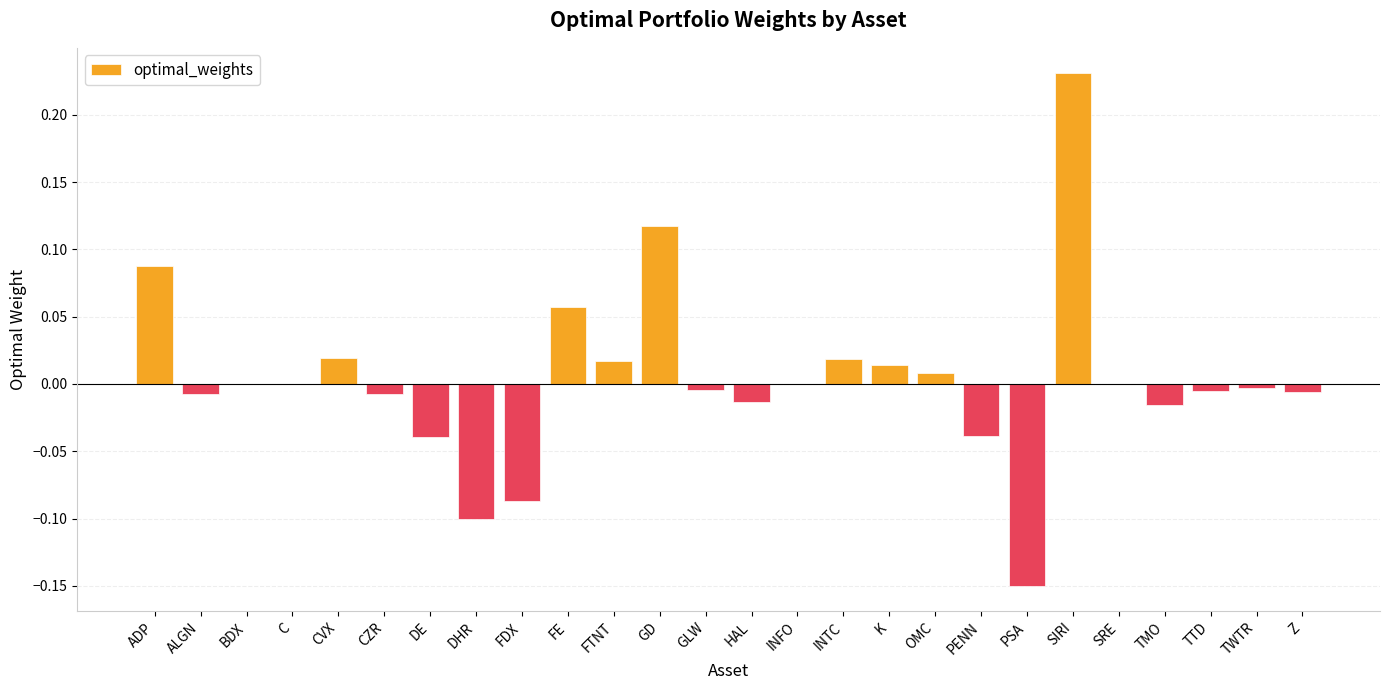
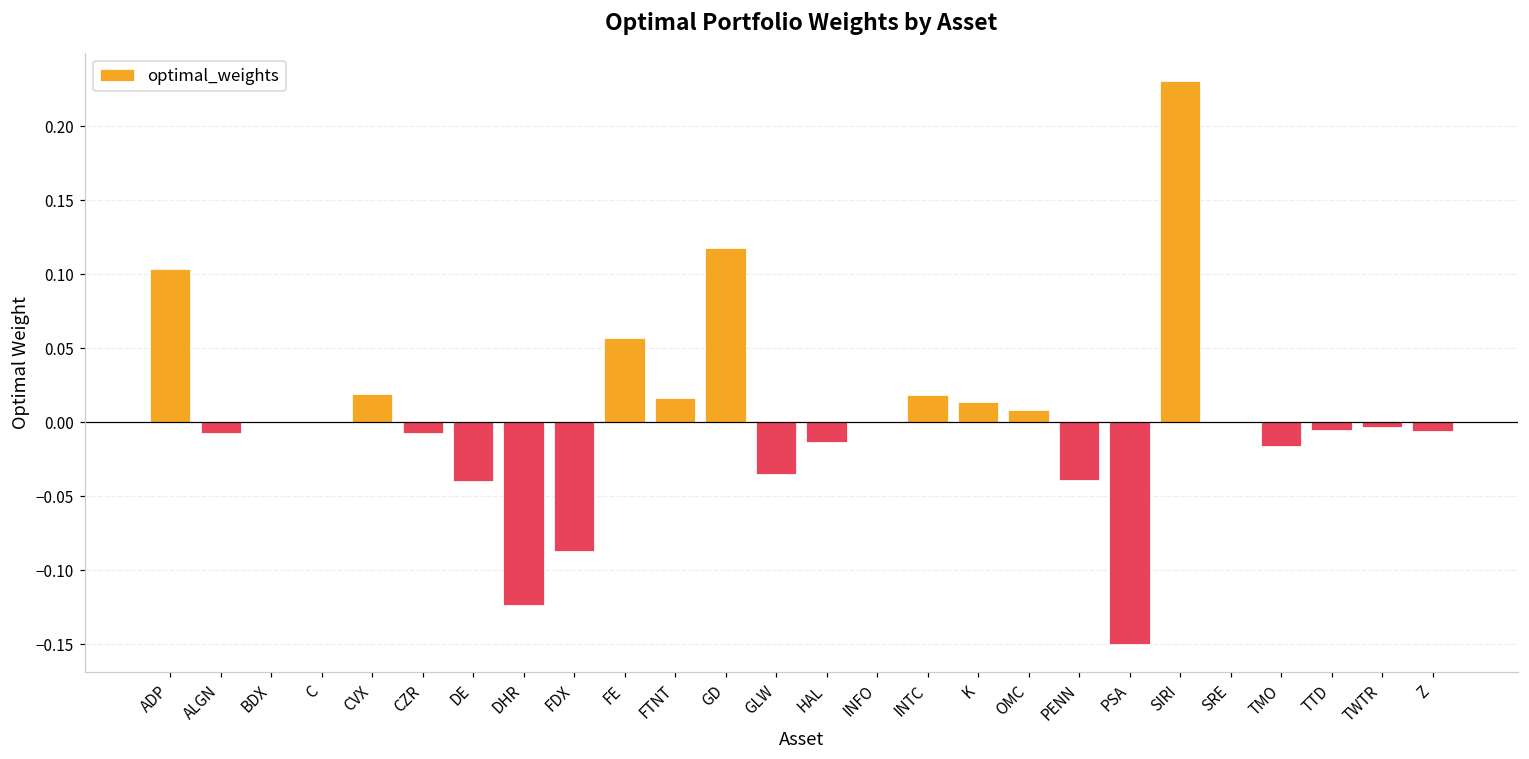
  {
-   "ADP": 0.088,
+   "ADP": 0.104,
    "ALGN": -0.007,
    "CVX": 0.019,
    "CZR": -0.007,
    "DE": -0.039,
-   "DHR": -0.100,
+   "DHR": -0.124,
    "FDX": -0.087,
    "FE": 0.057,
    "FTNT": 0.017,
    "GD": 0.118,
-   "GLW": -0.004,
+   "GLW": -0.035,
    "HAL": -0.013,
    "INTC": 0.019,
    "K": 0.014,
    "OMC": 0.008,
    "PENN": -0.039,
    "PSA": -0.150,
    "SIRI": 0.231,
    "TMO": -0.016,
    "TTD": -0.005,
    "TWTR": -0.003,
    "Z": -0.006
  }
